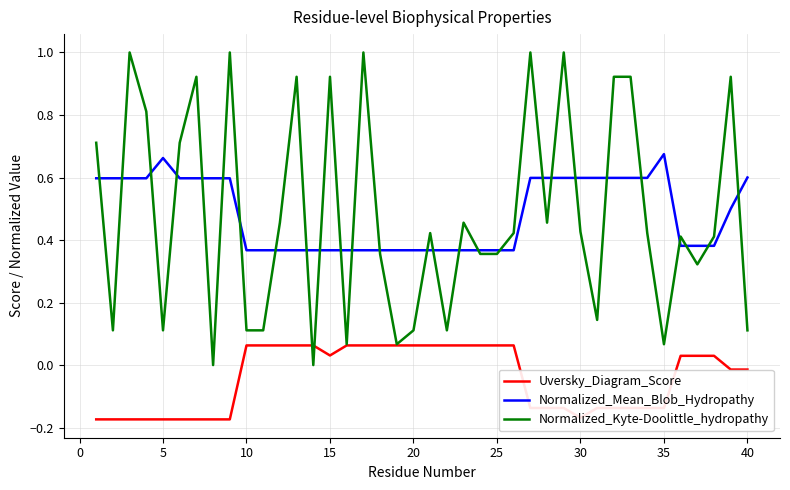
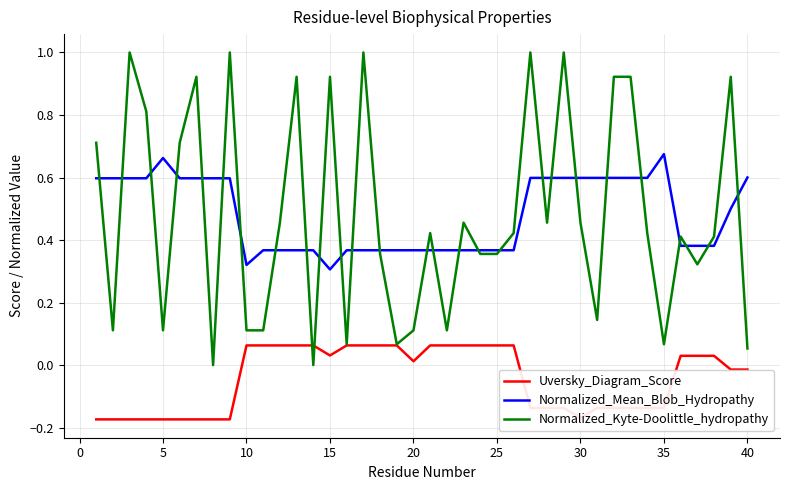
  {
    "Uversky_Diagram_Score": {
      "5": -0.17,
      "10": 0.06,
      "15": 0.03,
-     "20": 0.06,
+     "20": 0.01,
      "25": 0.06,
      "40": -0.01
    },
    "Normalized_Mean_Blob_Hydropathy": {
      "5": 0.66,
-     "10": 0.37,
-     "15": 0.37,
+     "10": 0.32,
+     "15": 0.31,
      "20": 0.37,
      "25": 0.37,
      "30": 0.60,
      "35": 0.67,
      "40": 0.60
    },
    "Normalized_Kyte-Doolittle_hydropathy": {
      "5": 0.11,
      "10": 0.11,
      "15": 0.92,
      "20": 0.11,
      "25": 0.36,
-     "30": 0.43,
+     "30": 0.46,
      "35": 0.07,
-     "40": 0.11
+     "40": 0.05
    }
  }
